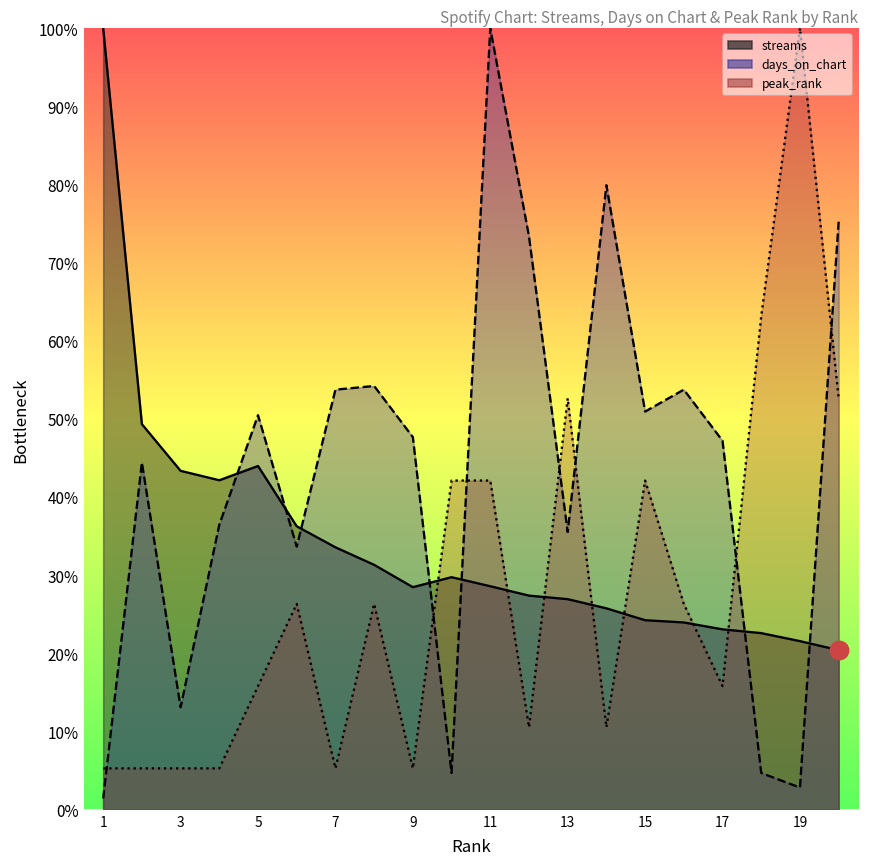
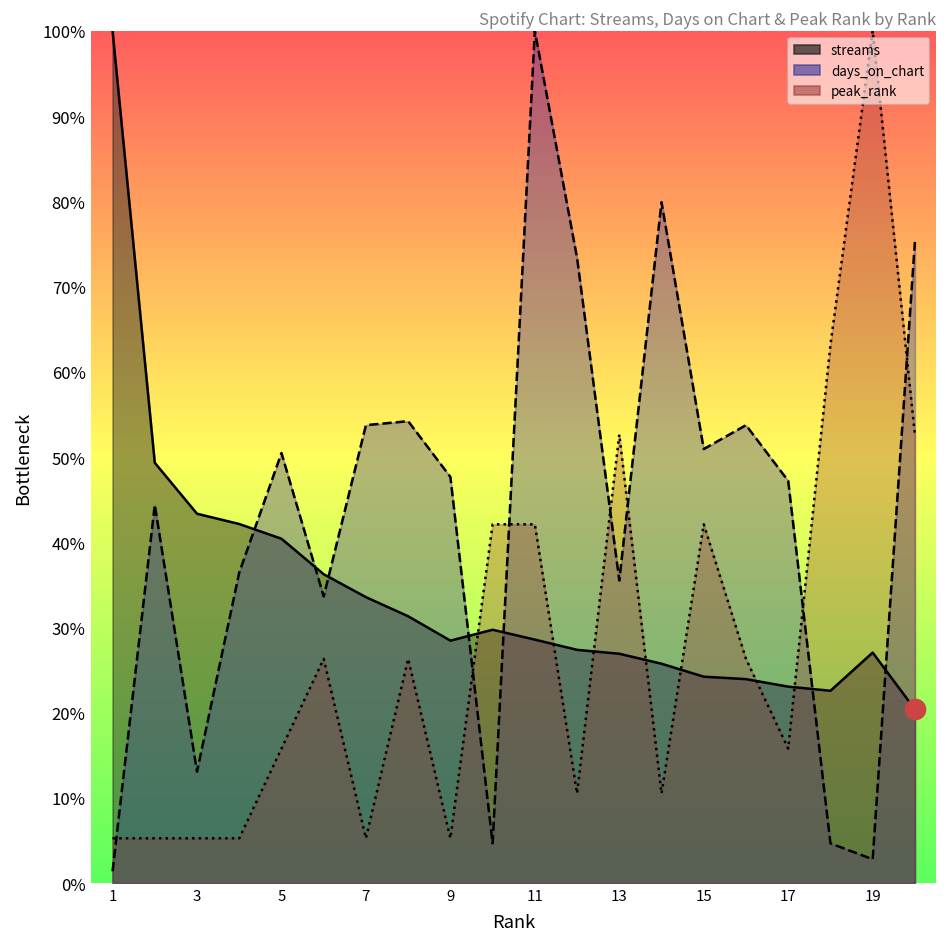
  {
    "streams": {
      "1": "100%",
      "3": "43%",
-     "5": "44%",
+     "5": "40%",
      "7": "34%",
      "9": "28%",
      "11": "29%",
      "13": "27%",
      "15": "24%",
      "17": "23%",
-     "19": "22%"
+     "19": "27%"
    },
    "days_on_chart": {
      "1": "1%",
      "3": "13%",
      "5": "50%",
      "7": "54%",
      "9": "48%",
      "11": "100%",
      "13": "36%",
      "15": "51%",
      "17": "47%",
      "19": "3%"
    }
  }
